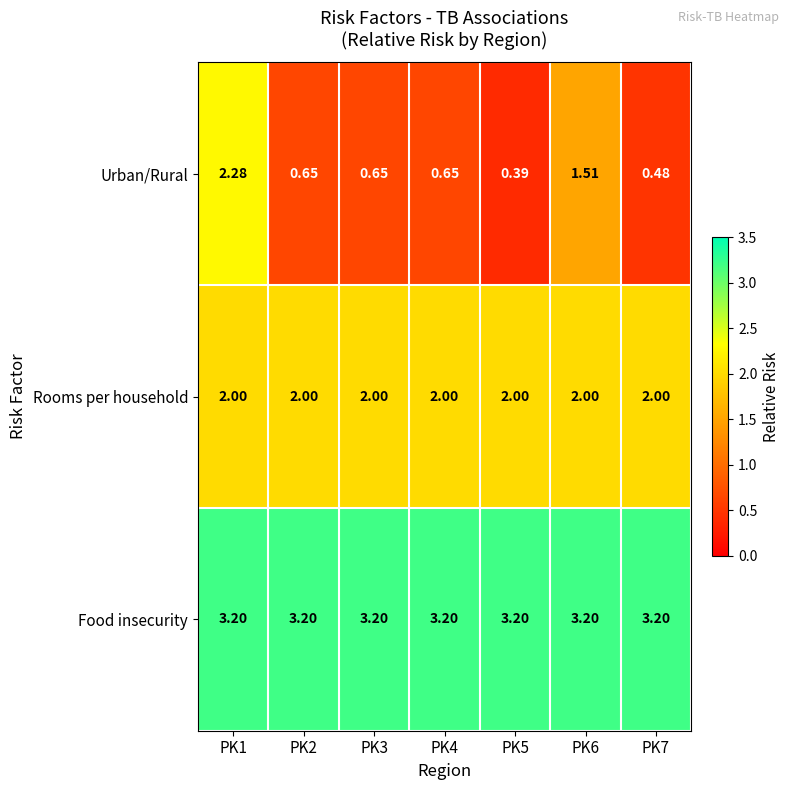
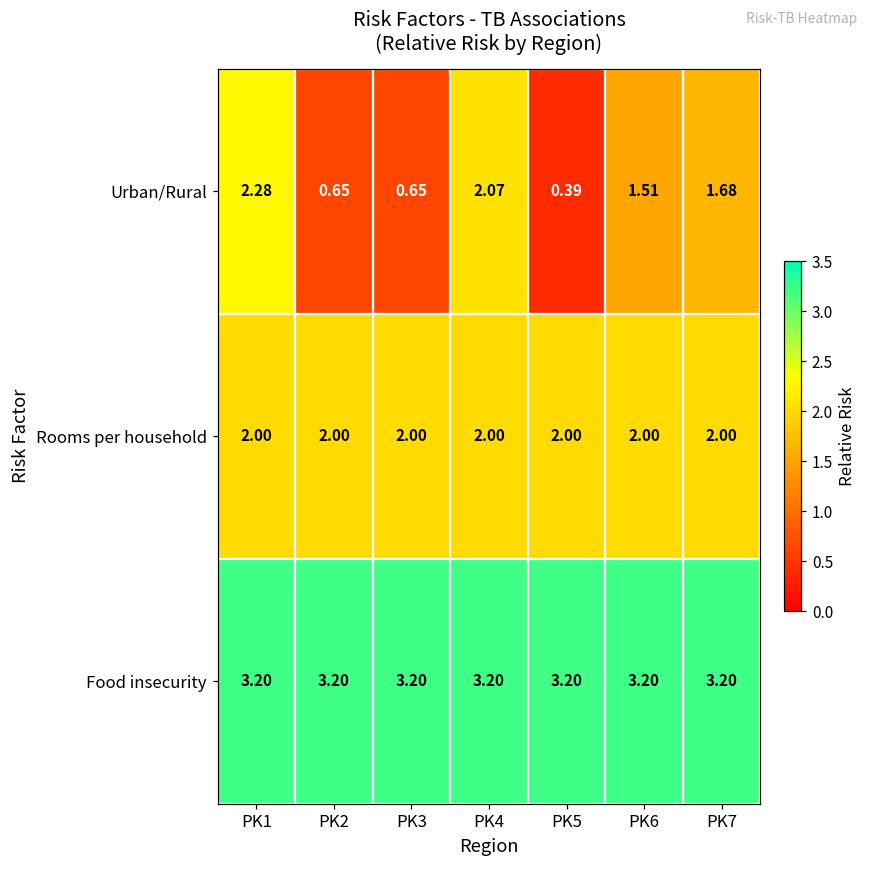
  {
    "Urban/Rural": {
      "PK1": 2.28,
      "PK2": 0.65,
      "PK3": 0.65,
-     "PK4": 0.65,
+     "PK4": 2.07,
      "PK5": 0.39,
      "PK6": 1.51,
-     "PK7": 0.48
+     "PK7": 1.68
    },
    "Rooms per household": {
      "PK1": 2.00,
      "PK2": 2.00,
      "PK3": 2.00,
      "PK4": 2.00,
      "PK5": 2.00,
      "PK6": 2.00,
      "PK7": 2.00
    },
    "Food insecurity": {
      "PK1": 3.20,
      "PK2": 3.20,
      "PK3": 3.20,
      "PK4": 3.20,
      "PK5": 3.20,
      "PK6": 3.20,
      "PK7": 3.20
    }
  }
